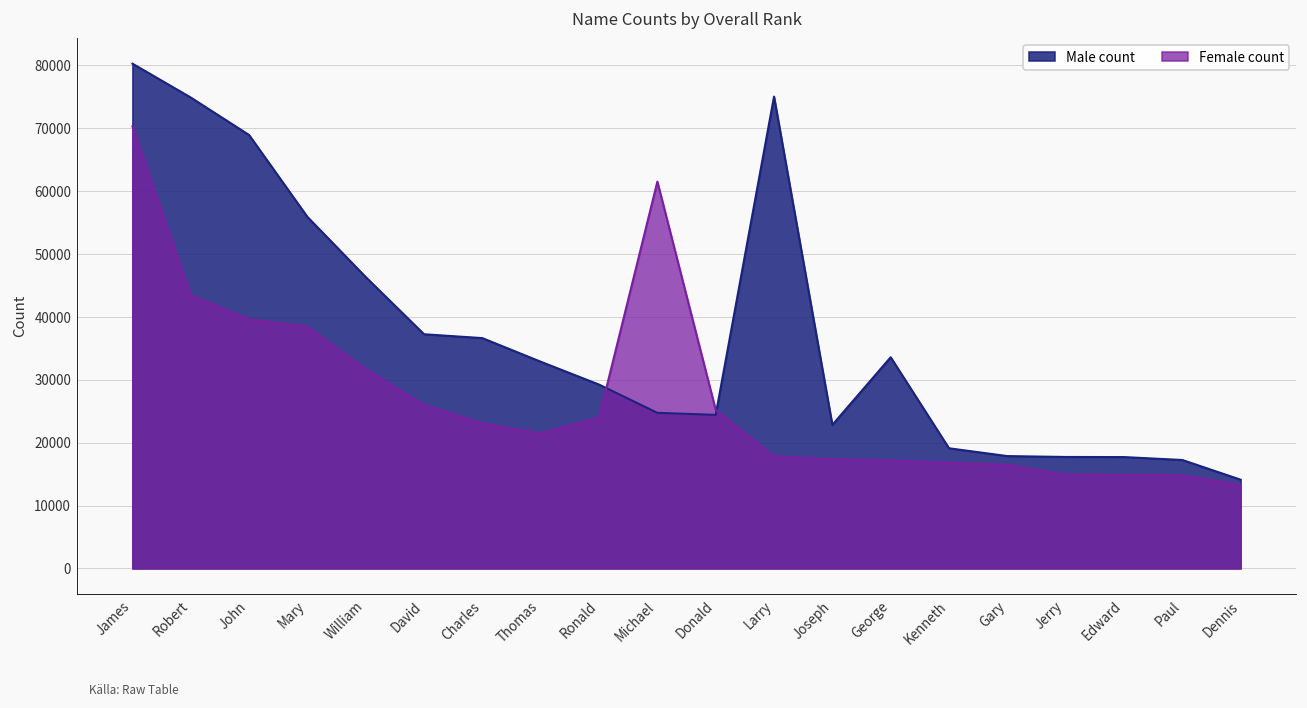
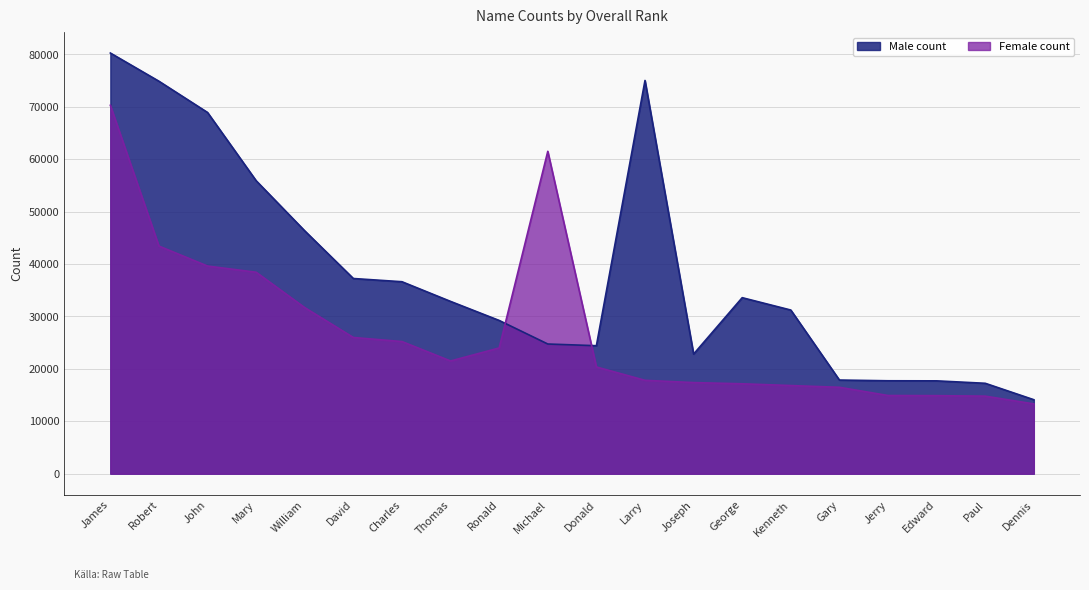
  {
    "Male count": {
      "James": 80000,
      "Robert": 75000,
      "John": 69000,
      "Mary": 56000,
      "William": 46000,
      "David": 37000,
      "Charles": 37000,
      "Thomas": 33000,
      "Ronald": 29000,
      "Michael": 25000,
      "Donald": 24000,
      "Larry": 75000,
      "Joseph": 23000,
      "George": 34000,
-     "Kenneth": 19000,
+     "Kenneth": 31000,
      "Gary": 18000,
      "Jerry": 18000,
      "Edward": 18000,
      "Paul": 17000,
      "Dennis": 14000
    },
    "Female count": {
      "James": 70000,
      "Robert": 43000,
      "John": 40000,
      "Mary": 38000,
      "William": 32000,
      "David": 26000,
-     "Charles": 23000,
+     "Charles": 25000,
      "Thomas": 22000,
      "Ronald": 24000,
      "Michael": 62000,
-     "Donald": 25000,
+     "Donald": 20000,
      "Larry": 18000,
      "Joseph": 17000,
      "George": 17000,
      "Kenneth": 17000,
      "Gary": 16000,
      "Jerry": 15000,
      "Edward": 15000,
      "Paul": 15000,
      "Dennis": 13000
    }
  }
